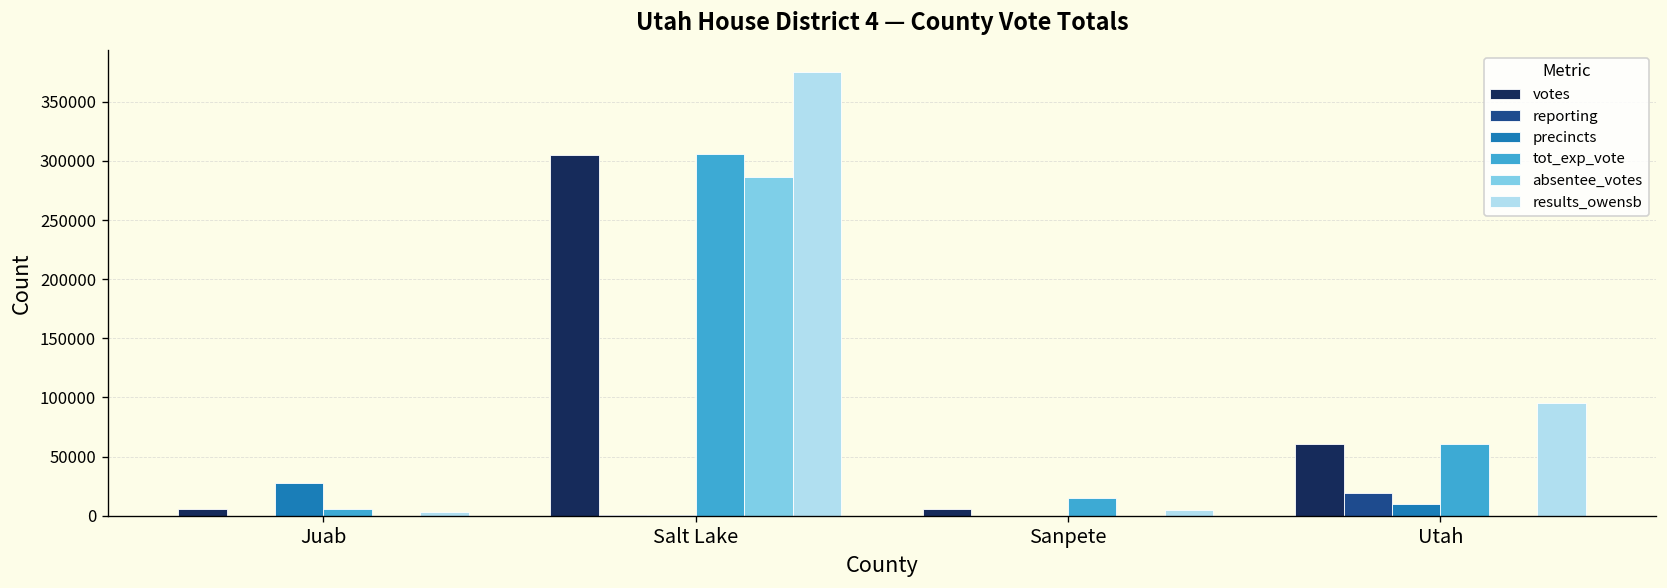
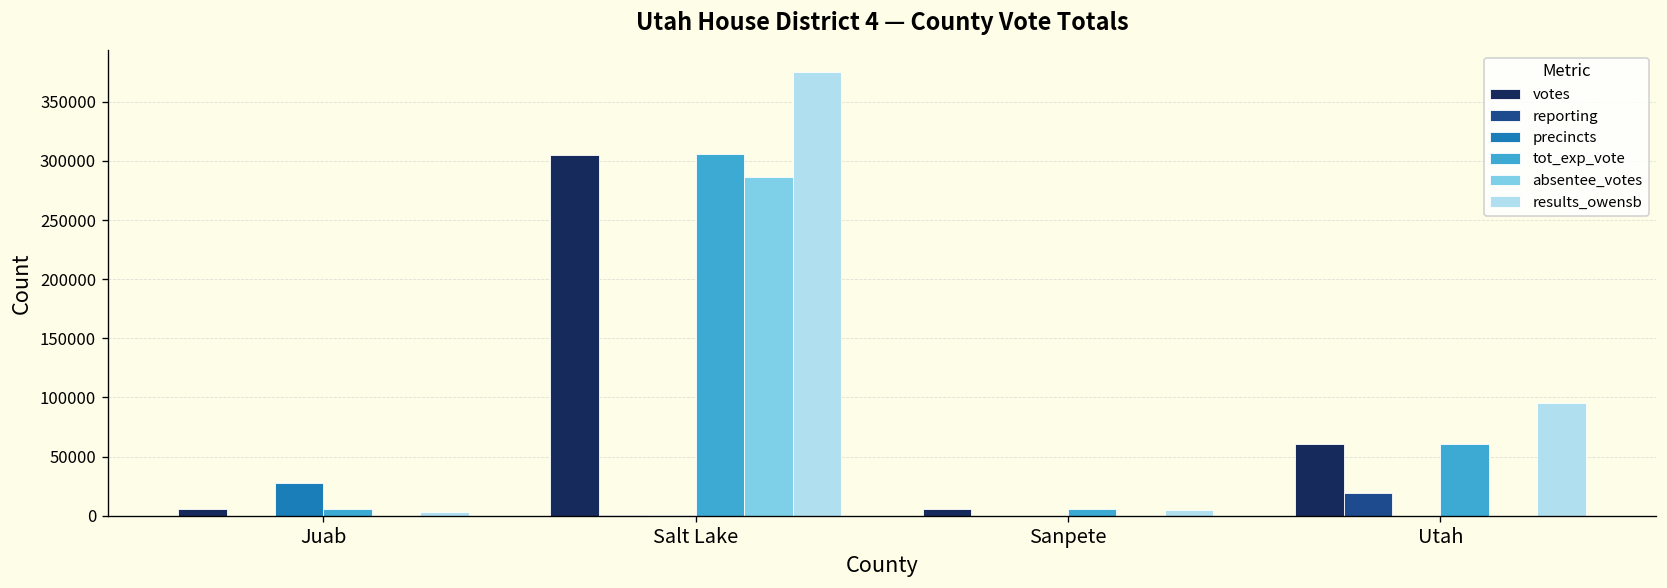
  {
    "votes": {
      "Juab": 10000,
      "Salt Lake": 310000,
      "Sanpete": 10000,
      "Utah": 60000
    },
    "reporting": {
      "Utah": 20000
    },
    "precincts": {
      "Juab": 30000,
-     "Utah": 10000
+     "Utah": 0
    },
    "tot_exp_vote": {
      "Juab": 10000,
      "Salt Lake": 310000,
-     "Sanpete": 20000,
+     "Sanpete": 10000,
      "Utah": 60000
    }
  }
